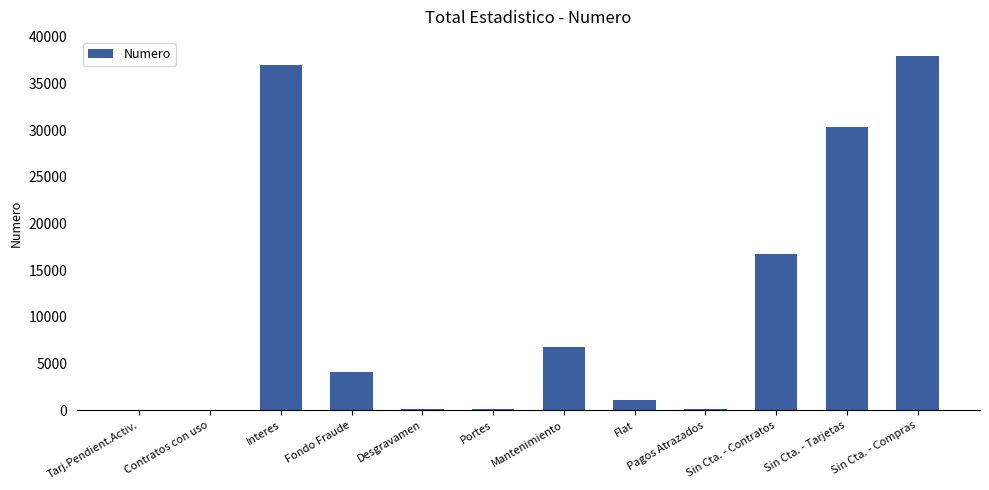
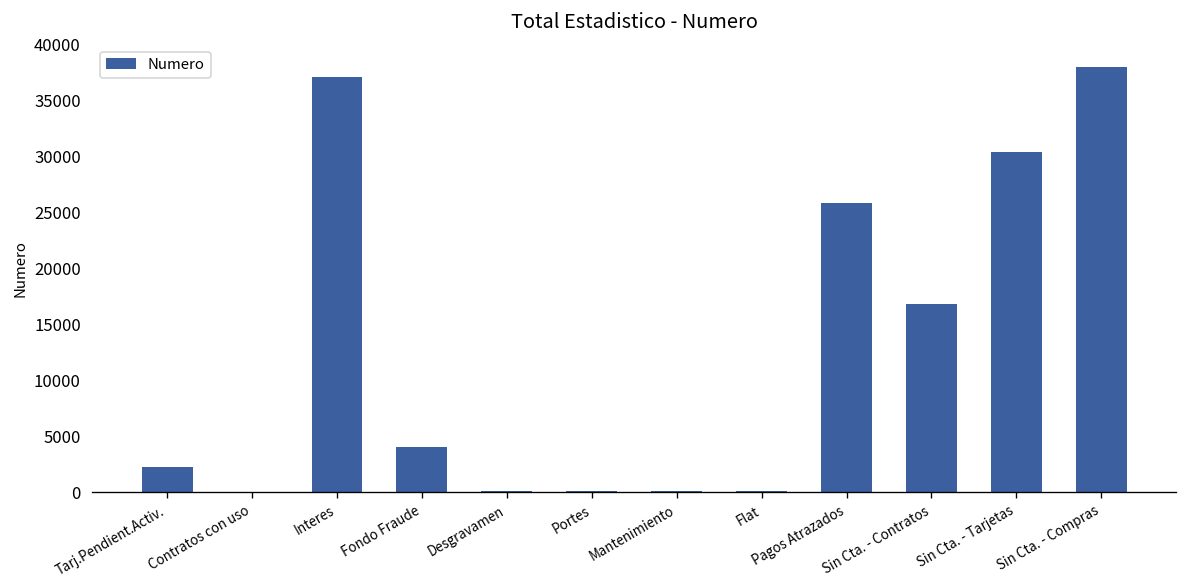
  {
-   "Tarj.Pendient.Activ.": 0,
+   "Tarj.Pendient.Activ.": 2000,
    "Interes": 37000,
    "Fondo Fraude": 4000,
-   "Mantenimiento": 7000,
-   "Flat": 1000,
-   "Pagos Atrazados": 0,
+   "Mantenimiento": 0,
+   "Flat": 0,
+   "Pagos Atrazados": 26000,
    "Sin Cta. - Contratos": 17000,
    "Sin Cta. - Tarjetas": 30000,
    "Sin Cta. - Compras": 38000
  }
